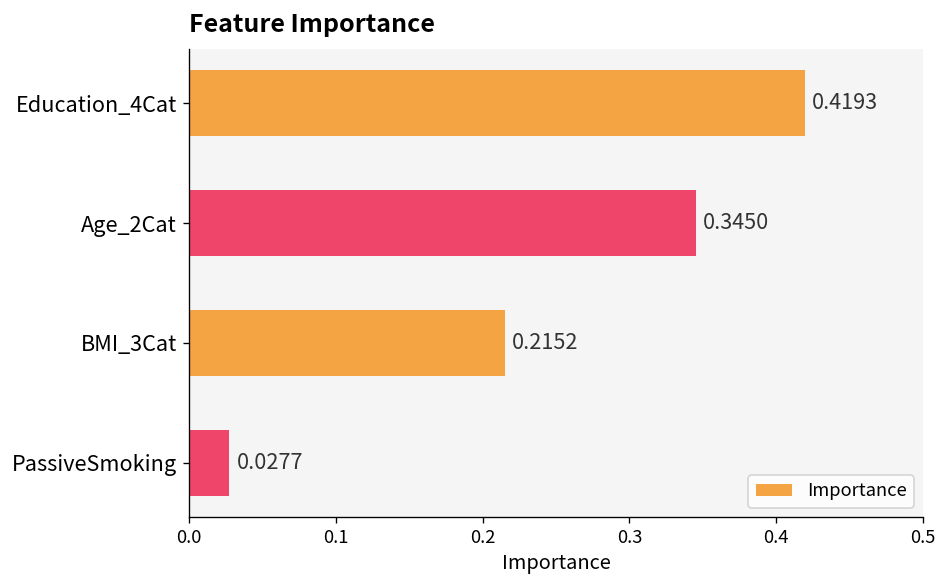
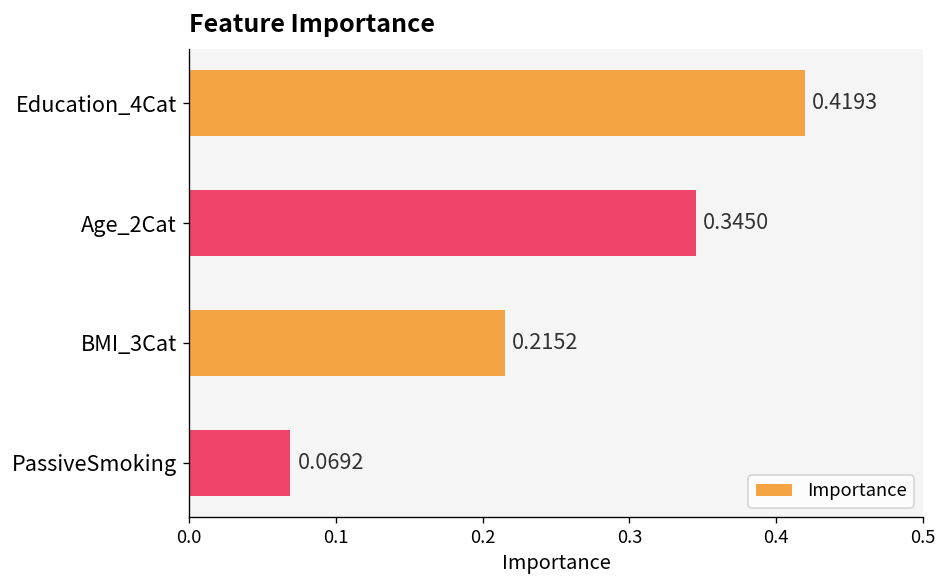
  {
    "Education_4Cat": 0.4193,
    "Age_2Cat": 0.3450,
    "BMI_3Cat": 0.2152,
-   "PassiveSmoking": 0.0277
+   "PassiveSmoking": 0.0692
  }
